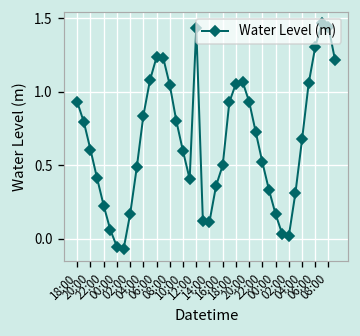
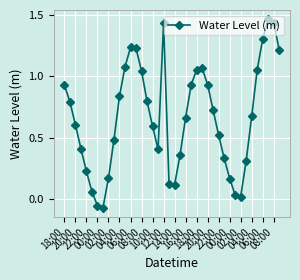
  {
    "10:00": 0.59,
    "14:00": 0.12,
-   "16:00": 0.50
+   "16:00": 0.66
  }
